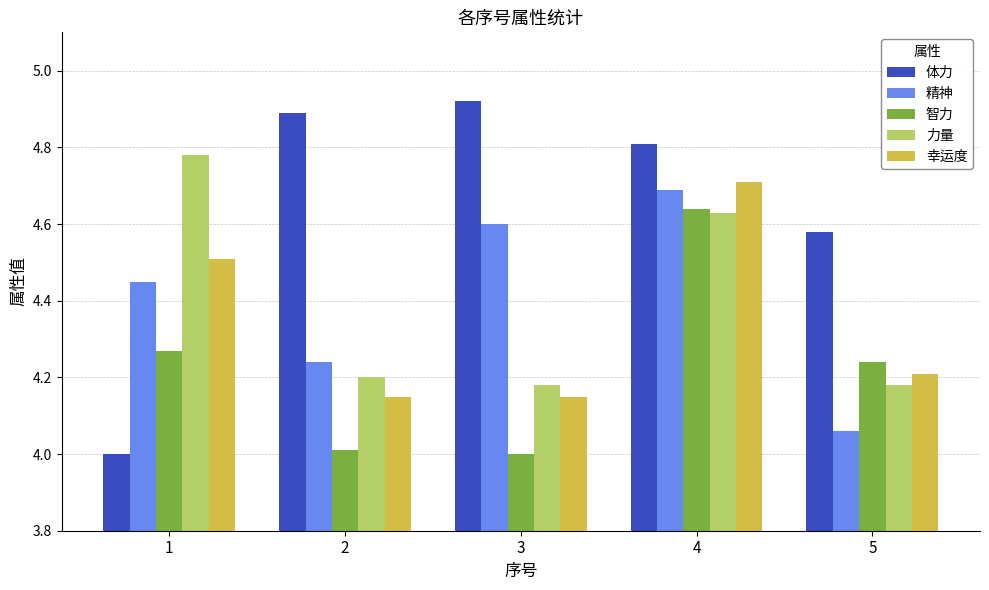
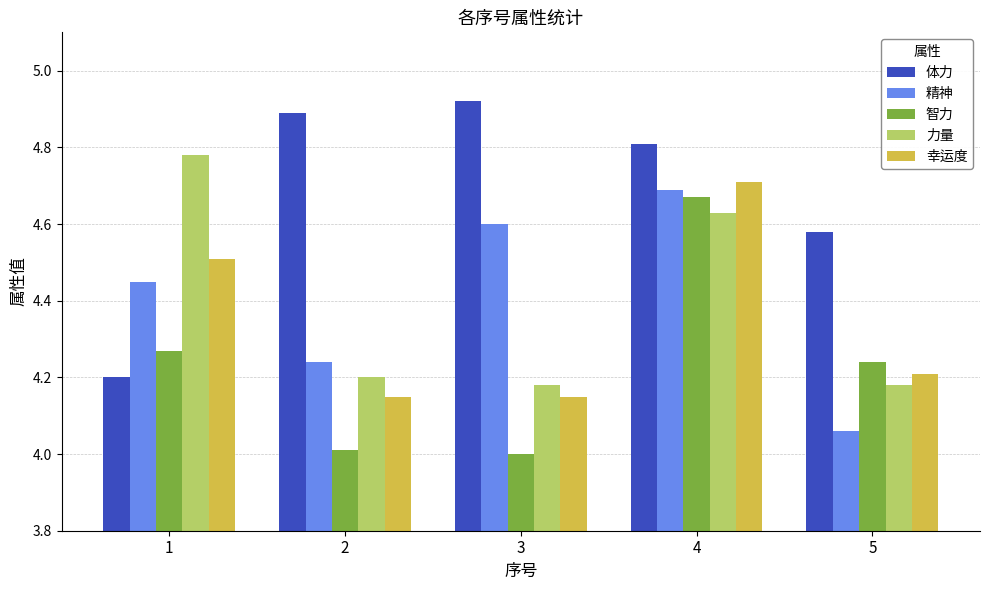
  {
    "体力": {
-     "1": 4.0,
+     "1": 4.2,
      "2": 4.89,
      "3": 4.92,
      "4": 4.81,
      "5": 4.58
    },
    "精神": {
      "1": 4.45,
      "2": 4.24,
      "3": 4.60,
      "4": 4.69,
      "5": 4.06
    },
    "智力": {
      "1": 4.27,
      "2": 4.01,
      "3": 4.00,
-     "4": 4.64,
+     "4": 4.67,
      "5": 4.24
    }
  }
